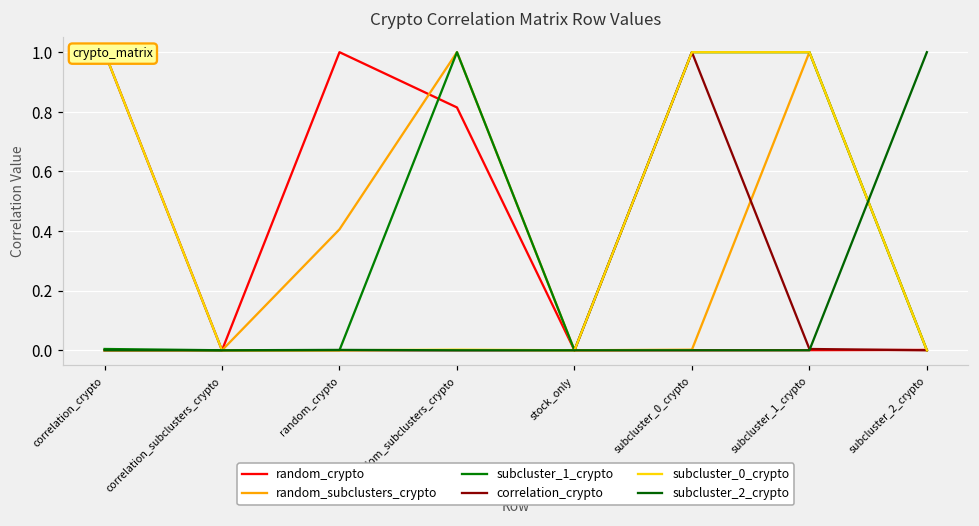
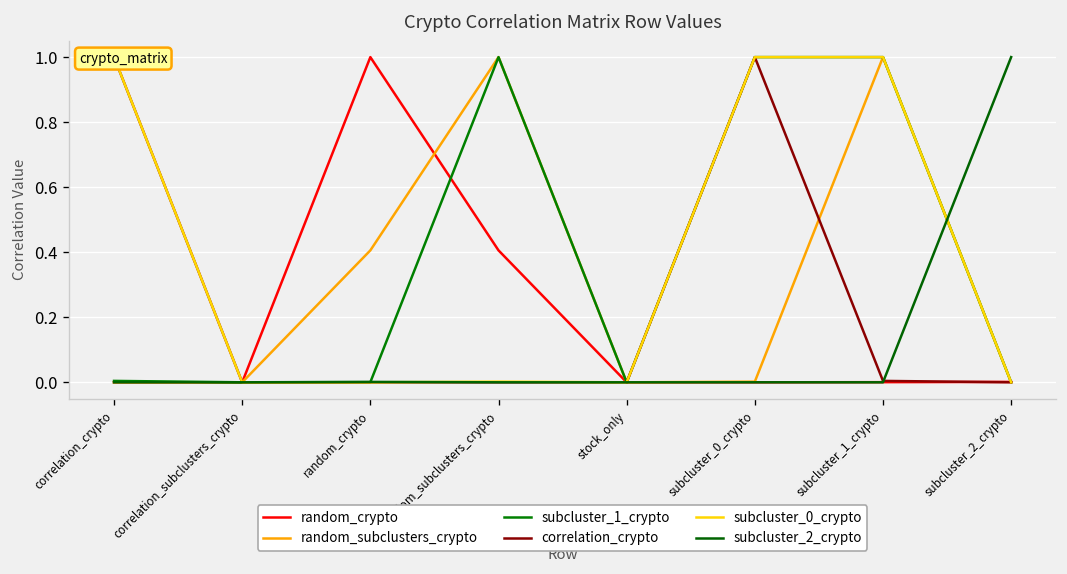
  {
    "random_crypto": {
      "random_crypto": 1.00,
-     "random_subclusters_crypto": 0.81
+     "random_subclusters_crypto": 0.41
    }
  }
